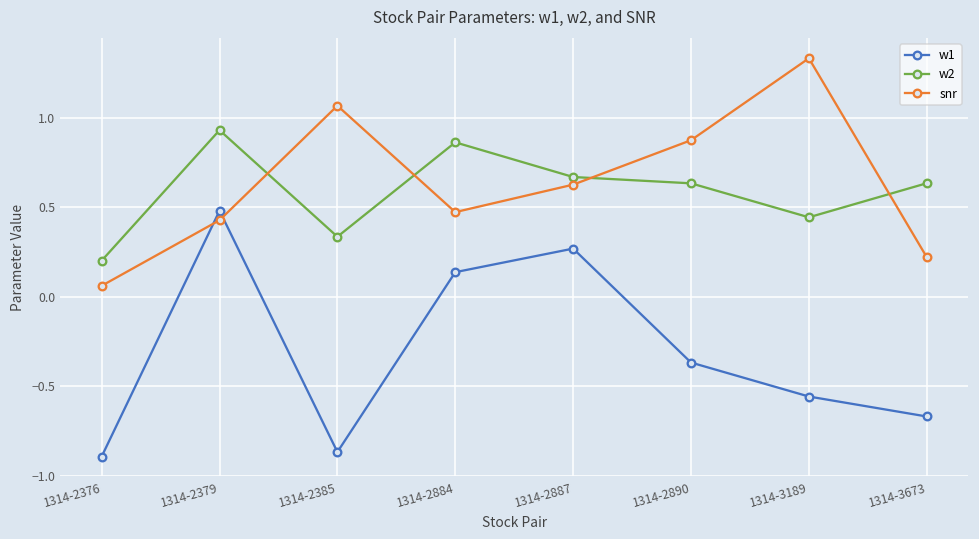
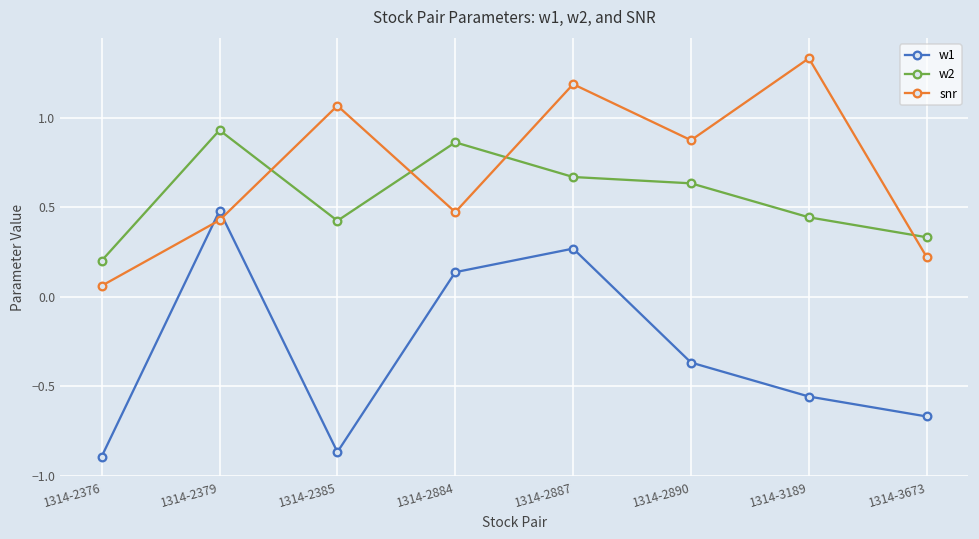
  {
    "w1": {
      "1314-2376": -0.89,
      "1314-2379": 0.48,
      "1314-2385": -0.87,
      "1314-2884": 0.14,
      "1314-2887": 0.27,
      "1314-2890": -0.37,
      "1314-3189": -0.56,
      "1314-3673": -0.67
    },
    "w2": {
      "1314-2376": 0.20,
      "1314-2379": 0.93,
-     "1314-2385": 0.34,
+     "1314-2385": 0.42,
      "1314-2884": 0.86,
      "1314-2887": 0.67,
      "1314-2890": 0.63,
      "1314-3189": 0.44,
-     "1314-3673": 0.63
+     "1314-3673": 0.33
    },
    "snr": {
      "1314-2376": 0.06,
      "1314-2379": 0.43,
      "1314-2385": 1.07,
      "1314-2884": 0.47,
-     "1314-2887": 0.63,
+     "1314-2887": 1.19,
      "1314-2890": 0.87,
      "1314-3189": 1.33,
      "1314-3673": 0.22
    }
  }
